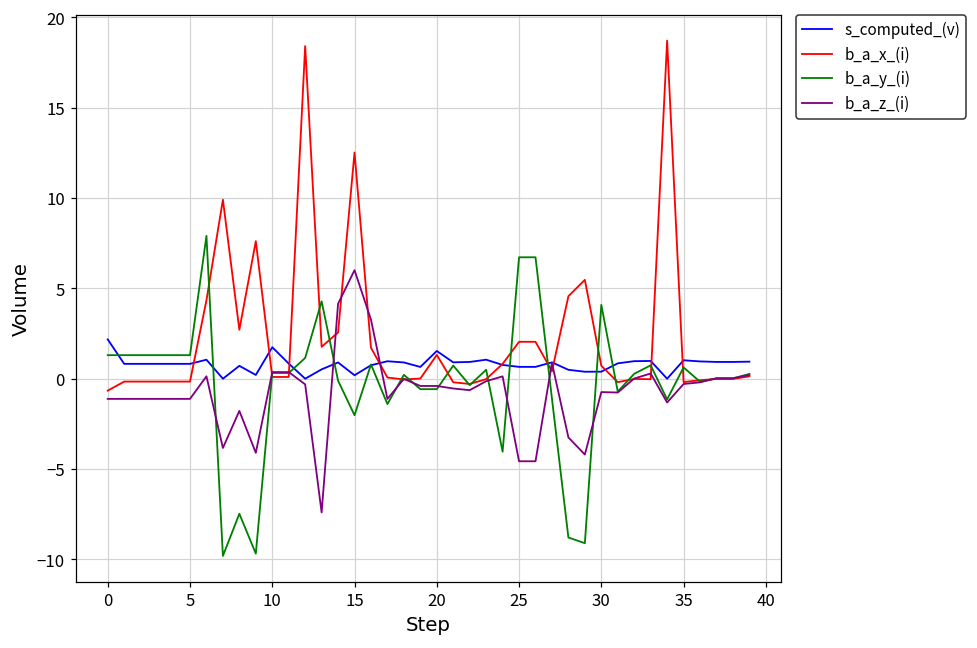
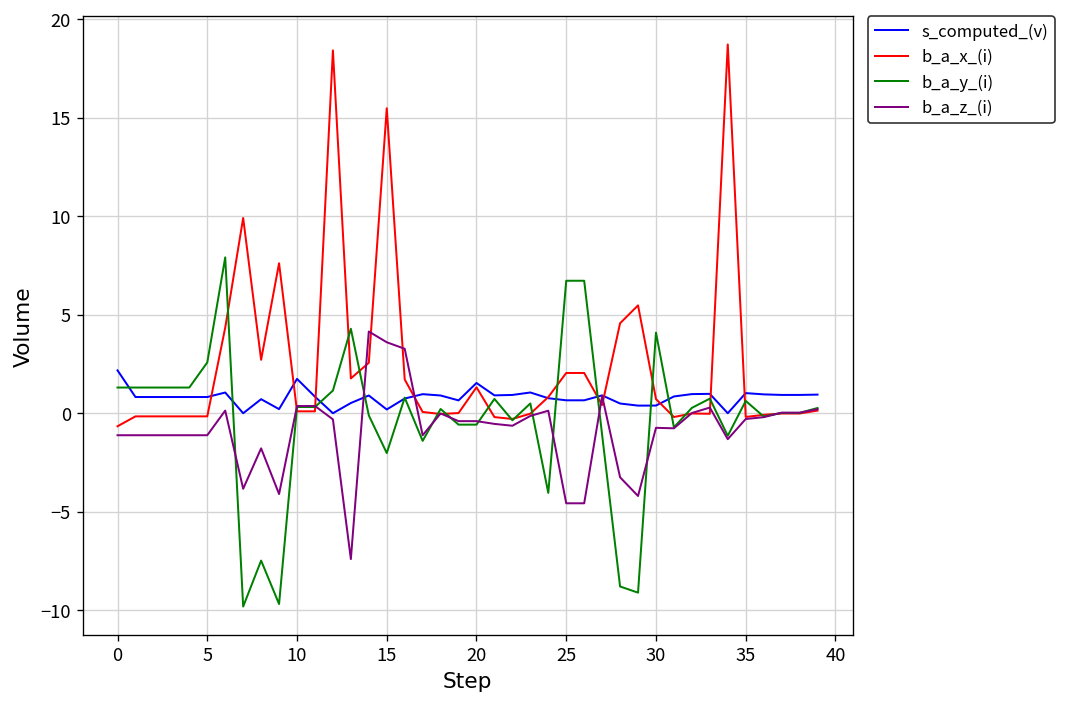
  {
    "s_computed_(v)": {
      "0": 2.2,
      "5": 0.8,
      "10": 1.7,
      "15": 0.2,
      "20": 1.5,
      "25": 0.7,
      "30": 0.4,
      "35": 1.0
    },
    "b_a_x_(i)": {
      "0": -0.7,
      "5": -0.2,
      "10": 0.1,
-     "15": 12.5,
+     "15": 15.5,
      "20": 1.3,
      "25": 2.0,
      "30": 0.7
    },
    "b_a_y_(i)": {
      "0": 1.3,
-     "5": 1.3,
+     "5": 2.6,
      "15": -2.0,
      "20": -0.6,
      "25": 6.7,
      "30": 4.1,
      "35": 0.6
    },
    "b_a_z_(i)": {
      "0": -1.1,
      "5": -1.1,
-     "15": 6.0,
+     "15": 3.6,
      "20": -0.4,
      "25": -4.6,
      "30": -0.7
    }
  }
